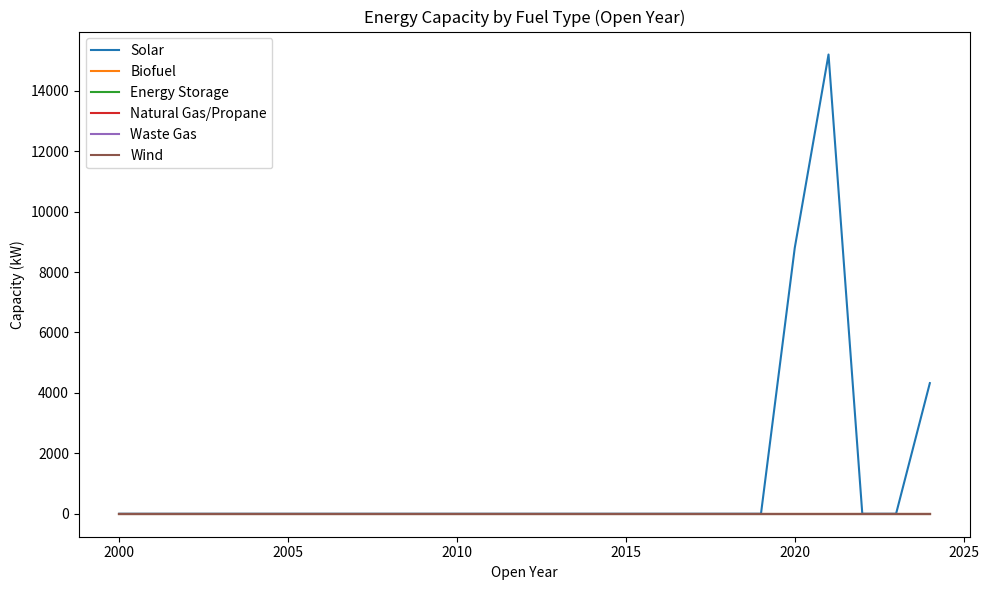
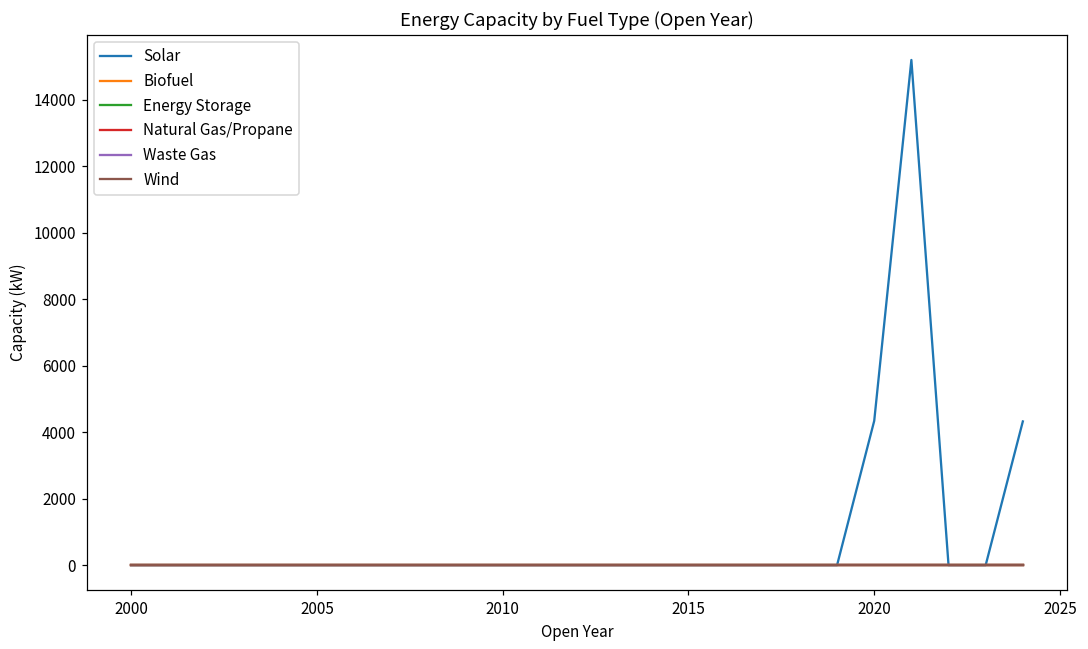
  {
    "Solar": {
-     "2020": 8800
+     "2020": 4300
    },
    "Wind": {
      "2020": 0
    }
  }
